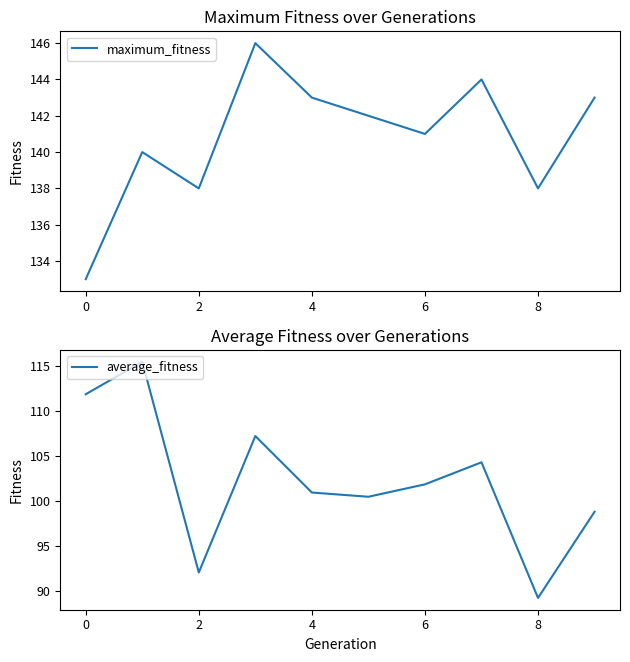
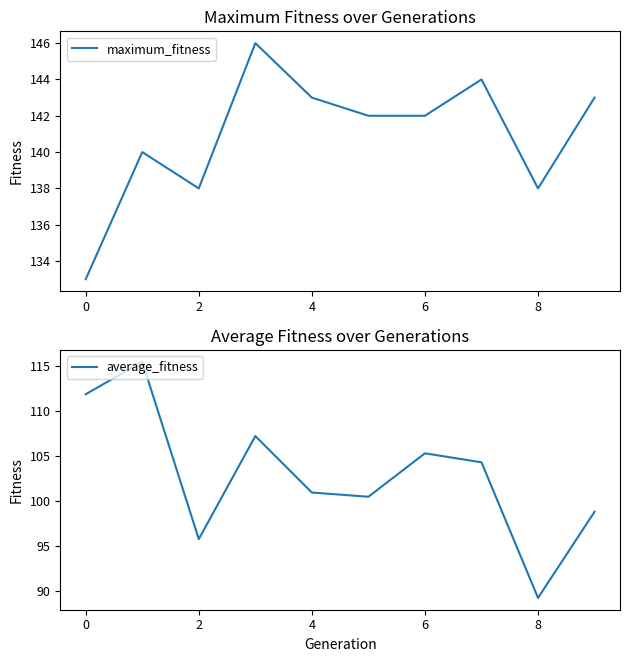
  {
    "Maximum Fitness over Generations": {
      "0": 133,
      "2": 138,
      "4": 143,
-     "6": 141,
+     "6": 142,
      "8": 138
    },
    "Average Fitness over Generations": {
      "0": 112,
-     "2": 92,
+     "2": 96,
      "4": 101,
-     "6": 102,
+     "6": 105,
      "8": 89
    }
  }
